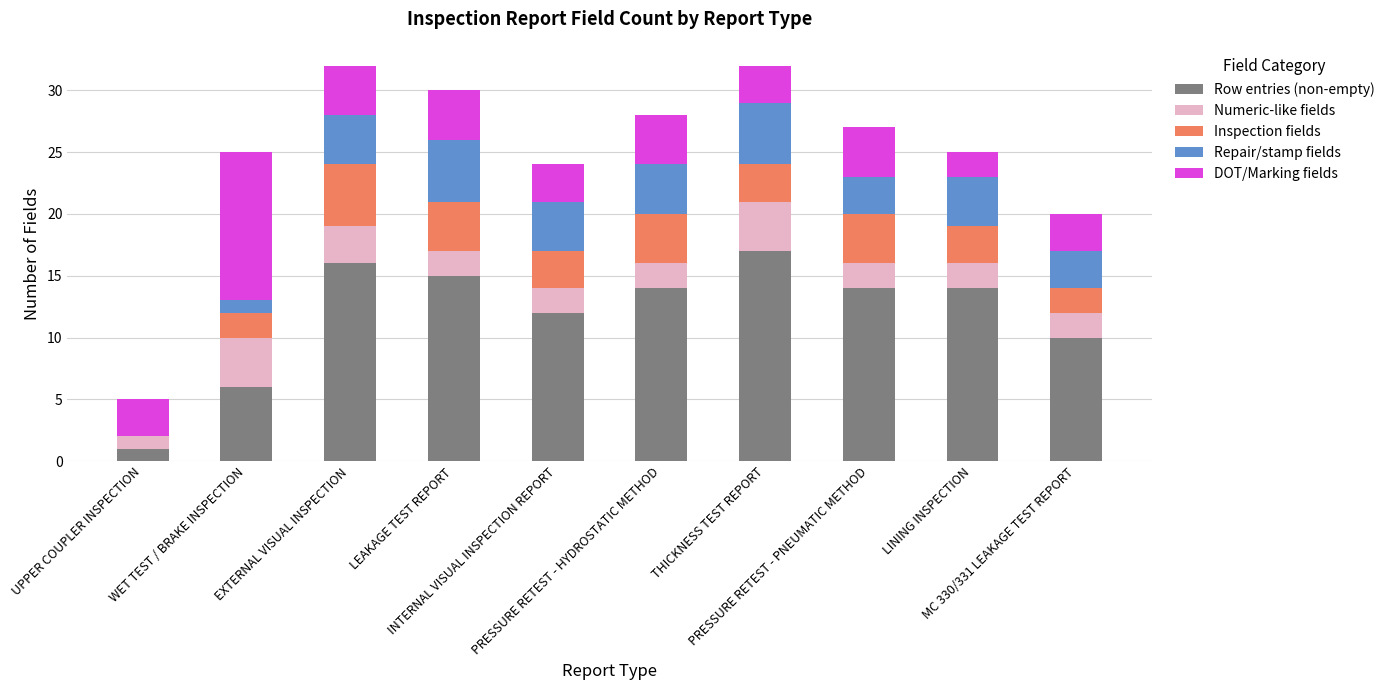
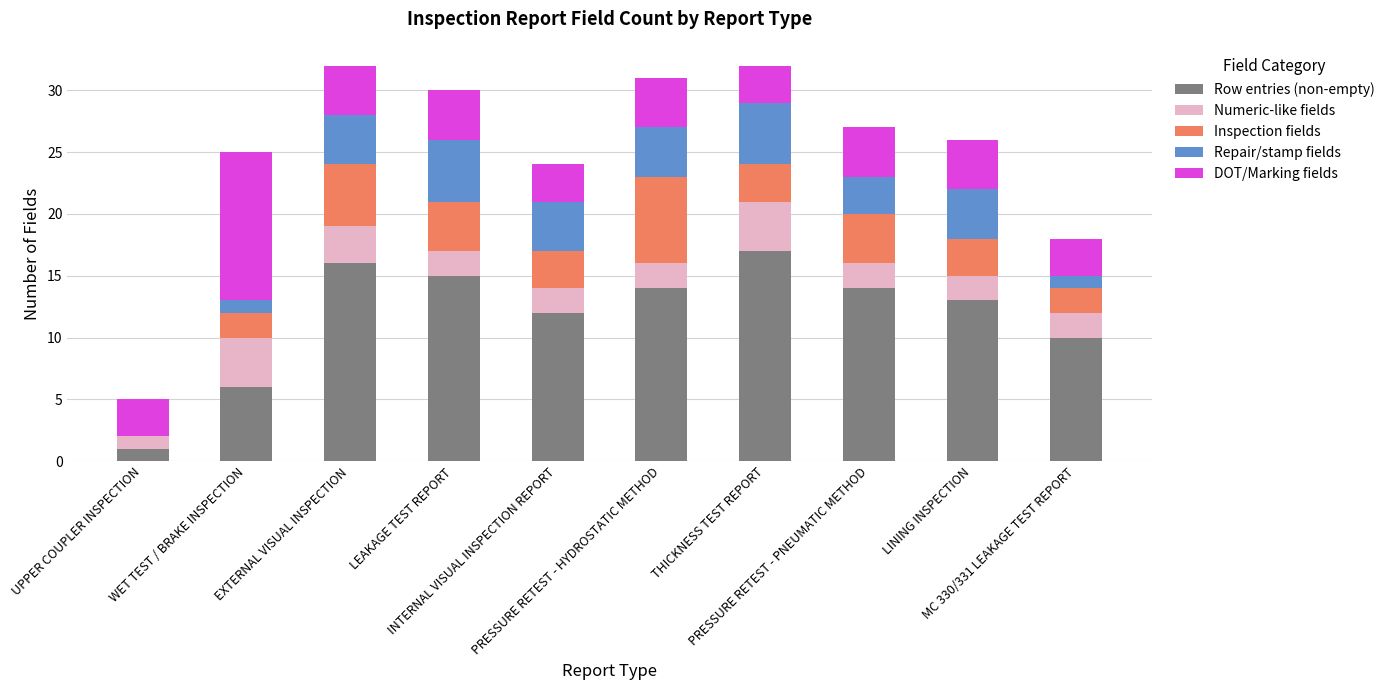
  {
    "Row entries (non-empty)": {
      "UPPER COUPLER INSPECTION": 1,
      "WET TEST / BRAKE INSPECTION": 6,
      "EXTERNAL VISUAL INSPECTION": 16,
      "LEAKAGE TEST REPORT": 15,
      "INTERNAL VISUAL INSPECTION REPORT": 12,
      "PRESSURE RETEST - HYDROSTATIC METHOD": 14,
      "THICKNESS TEST REPORT": 17,
      "PRESSURE RETEST - PNEUMATIC METHOD": 14,
-     "LINING INSPECTION": 14,
+     "LINING INSPECTION": 13,
      "MC 330/331 LEAKAGE TEST REPORT": 10
    },
    "Numeric-like fields": {
      "UPPER COUPLER INSPECTION": 1,
      "WET TEST / BRAKE INSPECTION": 4,
      "EXTERNAL VISUAL INSPECTION": 3,
      "LEAKAGE TEST REPORT": 2,
      "INTERNAL VISUAL INSPECTION REPORT": 2,
      "PRESSURE RETEST - HYDROSTATIC METHOD": 2,
      "THICKNESS TEST REPORT": 4,
      "PRESSURE RETEST - PNEUMATIC METHOD": 2,
      "LINING INSPECTION": 2,
      "MC 330/331 LEAKAGE TEST REPORT": 2
    },
    "Inspection fields": {
      "UPPER COUPLER INSPECTION": 0,
      "WET TEST / BRAKE INSPECTION": 2,
      "EXTERNAL VISUAL INSPECTION": 5,
      "LEAKAGE TEST REPORT": 4,
      "INTERNAL VISUAL INSPECTION REPORT": 3,
-     "PRESSURE RETEST - HYDROSTATIC METHOD": 4,
+     "PRESSURE RETEST - HYDROSTATIC METHOD": 7,
      "THICKNESS TEST REPORT": 3,
      "PRESSURE RETEST - PNEUMATIC METHOD": 4,
      "LINING INSPECTION": 3,
      "MC 330/331 LEAKAGE TEST REPORT": 2
    },
    "Repair/stamp fields": {
      "UPPER COUPLER INSPECTION": 0,
      "WET TEST / BRAKE INSPECTION": 1,
      "EXTERNAL VISUAL INSPECTION": 4,
      "LEAKAGE TEST REPORT": 5,
      "INTERNAL VISUAL INSPECTION REPORT": 4,
      "PRESSURE RETEST - HYDROSTATIC METHOD": 4,
      "THICKNESS TEST REPORT": 5,
      "PRESSURE RETEST - PNEUMATIC METHOD": 3,
      "LINING INSPECTION": 4,
-     "MC 330/331 LEAKAGE TEST REPORT": 3
+     "MC 330/331 LEAKAGE TEST REPORT": 1
    },
    "DOT/Marking fields": {
      "UPPER COUPLER INSPECTION": 3,
      "WET TEST / BRAKE INSPECTION": 12,
      "EXTERNAL VISUAL INSPECTION": 4,
      "LEAKAGE TEST REPORT": 4,
      "INTERNAL VISUAL INSPECTION REPORT": 3,
      "PRESSURE RETEST - HYDROSTATIC METHOD": 4,
      "THICKNESS TEST REPORT": 3,
      "PRESSURE RETEST - PNEUMATIC METHOD": 4,
-     "LINING INSPECTION": 2,
+     "LINING INSPECTION": 4,
      "MC 330/331 LEAKAGE TEST REPORT": 3
    }
  }
